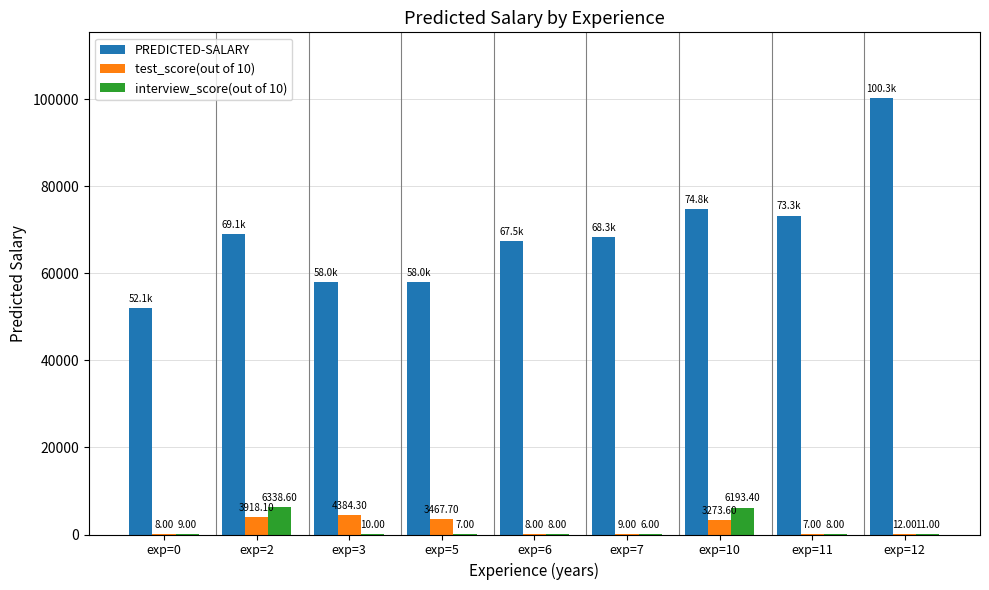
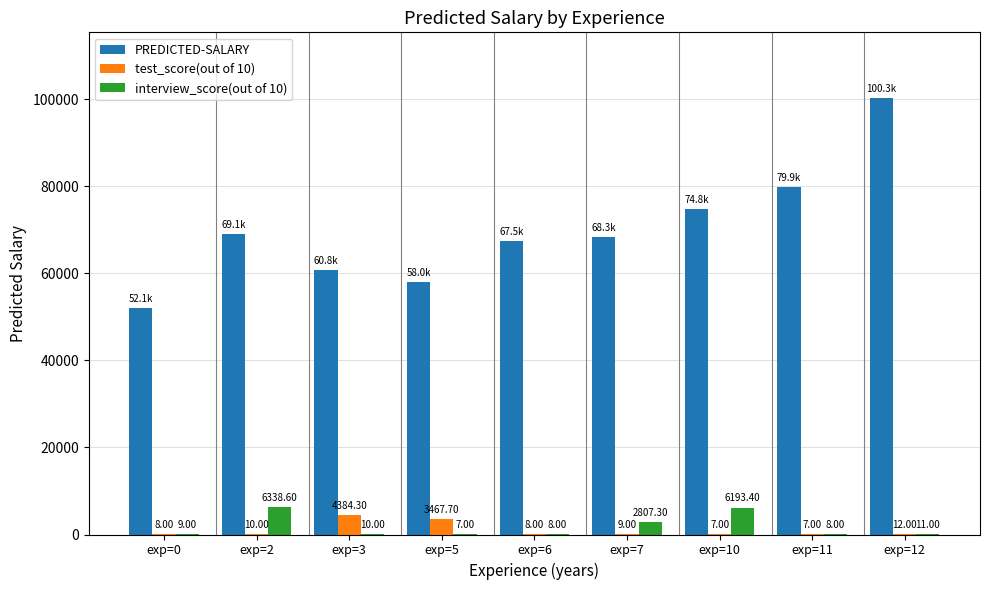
  {
    "PREDICTED-SALARY": {
      "exp=0": "52.1k",
      "exp=2": "69.1k",
-     "exp=3": "58.0k",
+     "exp=3": "60.8k",
      "exp=5": "58.0k",
      "exp=6": "67.5k",
      "exp=7": "68.3k",
      "exp=10": "74.8k",
-     "exp=11": "73.3k",
+     "exp=11": "79.9k",
      "exp=12": "100.3k"
    },
    "test_score(out of 10)": {
      "exp=0": "8.00",
-     "exp=2": "3918.10",
+     "exp=2": "10.00",
      "exp=3": "4384.30",
      "exp=5": "3467.70",
      "exp=6": "8.00",
      "exp=7": "9.00",
-     "exp=10": "3273.60",
+     "exp=10": "7.00",
      "exp=11": "7.00",
      "exp=12": "12.00"
    },
    "interview_score(out of 10)": {
      "exp=0": "9.00",
      "exp=2": "6338.60",
      "exp=3": "10.00",
      "exp=5": "7.00",
      "exp=6": "8.00",
-     "exp=7": "6.00",
+     "exp=7": "2807.30",
      "exp=10": "6193.40",
      "exp=11": "8.00",
      "exp=12": "11.00"
    }
  }
